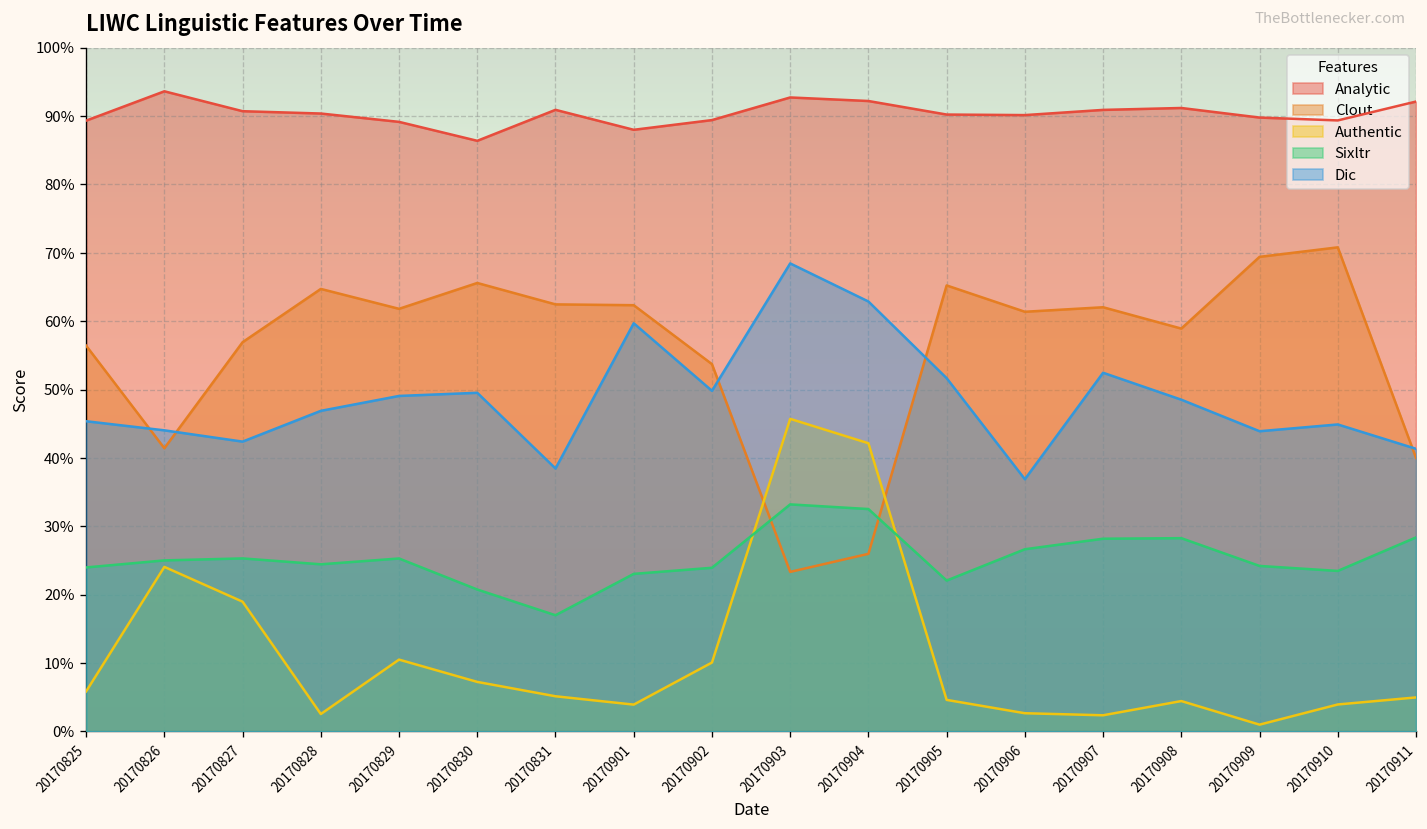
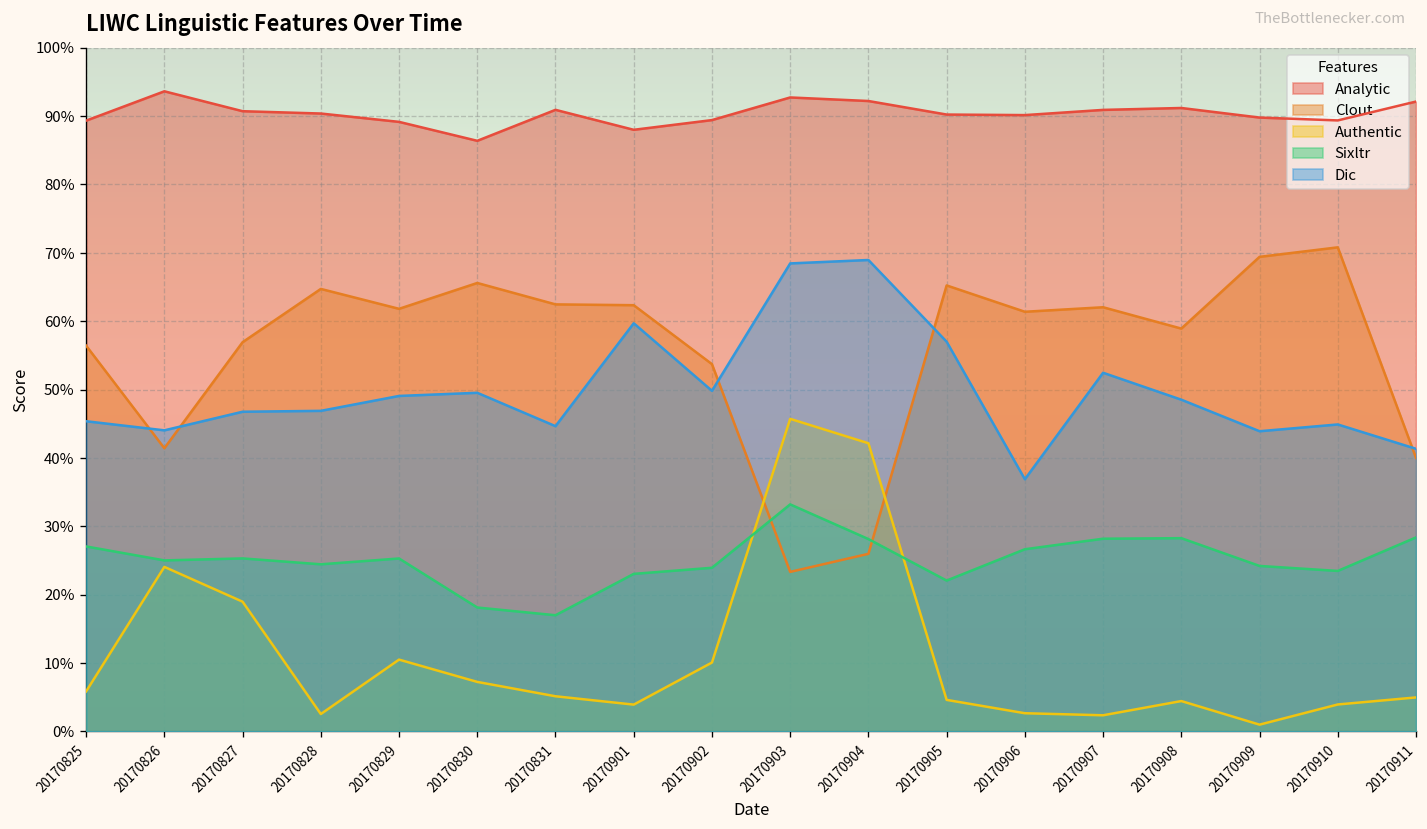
  {
    "Sixltr": {
-     "20170825": "24%",
+     "20170825": "27%",
      "20170826": "25%",
      "20170827": "25%",
      "20170828": "24%",
      "20170829": "25%",
-     "20170830": "21%",
+     "20170830": "18%",
      "20170831": "17%",
      "20170901": "23%",
      "20170902": "24%",
      "20170903": "33%",
-     "20170904": "33%",
+     "20170904": "28%",
      "20170905": "22%",
      "20170906": "27%",
      "20170907": "28%",
      "20170908": "28%",
      "20170909": "24%",
      "20170910": "23%",
      "20170911": "28%"
    },
    "Dic": {
      "20170825": "45%",
      "20170826": "44%",
-     "20170827": "42%",
+     "20170827": "47%",
      "20170828": "47%",
      "20170829": "49%",
      "20170830": "50%",
-     "20170831": "38%",
+     "20170831": "45%",
      "20170901": "60%",
      "20170902": "50%",
      "20170903": "68%",
-     "20170904": "63%",
-     "20170905": "52%",
+     "20170904": "69%",
+     "20170905": "57%",
      "20170906": "37%",
      "20170907": "52%",
      "20170908": "49%",
      "20170909": "44%",
      "20170910": "45%",
      "20170911": "41%"
    }
  }
